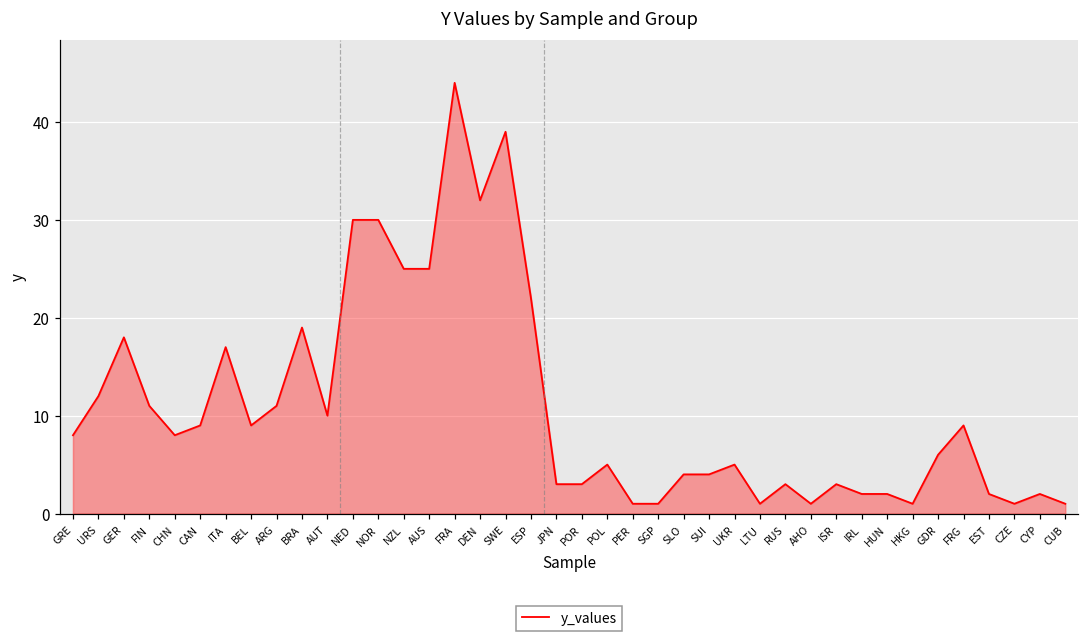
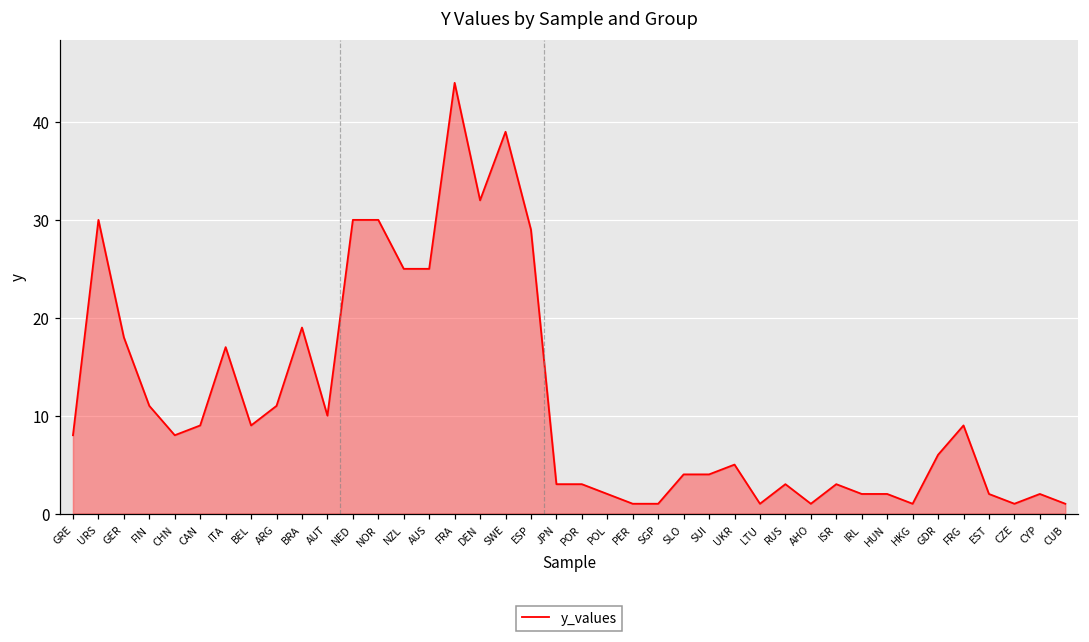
  {
    "GRE": 8,
-   "URS": 12,
+   "URS": 30,
    "GER": 18,
    "FIN": 11,
    "CHN": 8,
    "CAN": 9,
    "ITA": 17,
    "BEL": 9,
    "ARG": 11,
    "BRA": 19,
    "AUT": 10,
    "NED": 30,
    "NOR": 30,
    "NZL": 25,
    "AUS": 25,
    "FRA": 44,
    "DEN": 32,
    "SWE": 39,
-   "ESP": 22,
+   "ESP": 29,
    "JPN": 3,
    "POR": 3,
-   "POL": 5,
+   "POL": 2,
    "PER": 1,
    "SGP": 1,
    "SLO": 4,
    "SUI": 4,
    "UKR": 5,
    "LTU": 1,
    "RUS": 3,
    "AHO": 1,
    "ISR": 3,
    "IRL": 2,
    "HUN": 2,
    "HKG": 1,
    "GDR": 6,
    "FRG": 9,
    "EST": 2,
    "CZE": 1,
    "CYP": 2,
    "CUB": 1
  }
